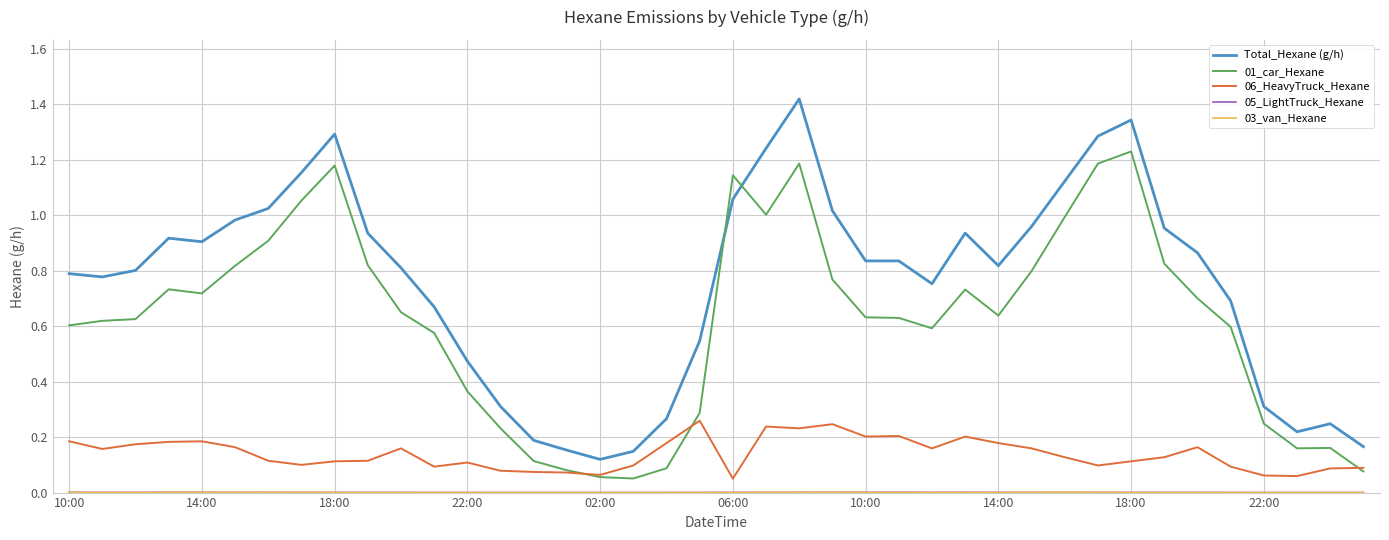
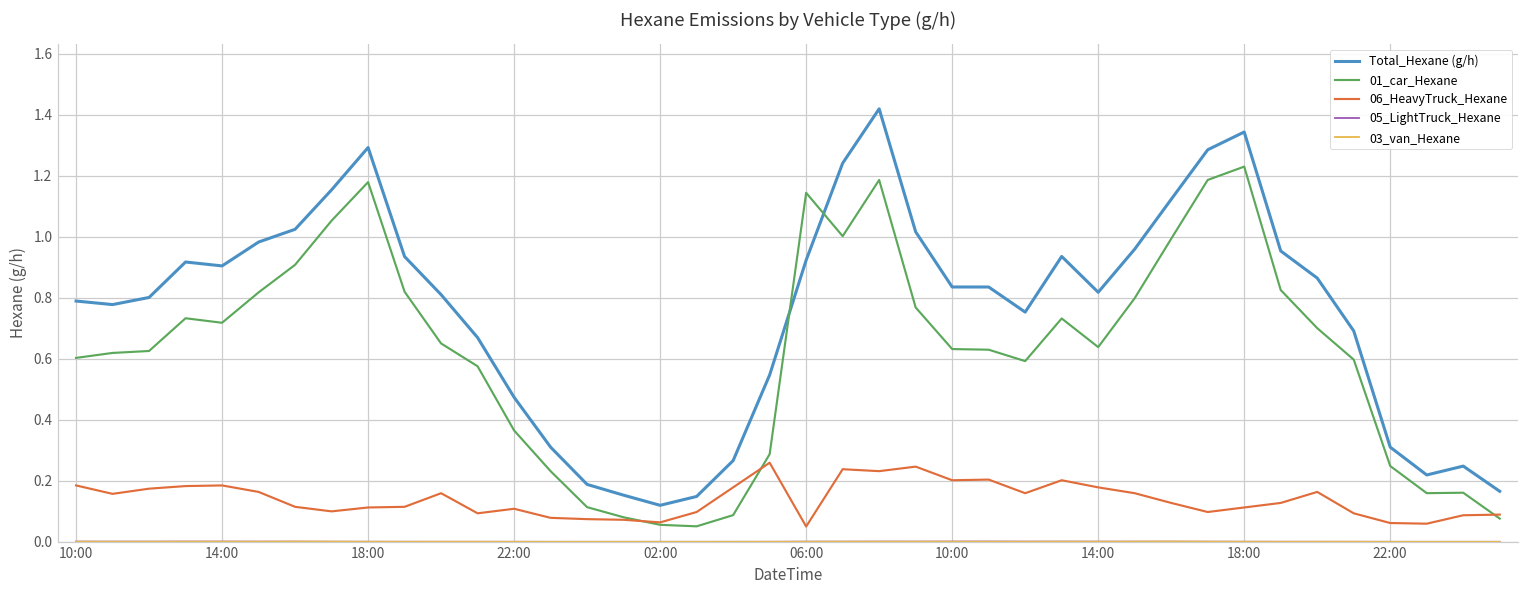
  {
    "Total_Hexane (g/h)": {
      "02:00": 0.12,
-     "06:00": 1.06
+     "06:00": 0.92
    },
    "01_car_Hexane": {
      "06:00": 1.14
    },
    "06_HeavyTruck_Hexane": {
      "06:00": 0.05
    }
  }
